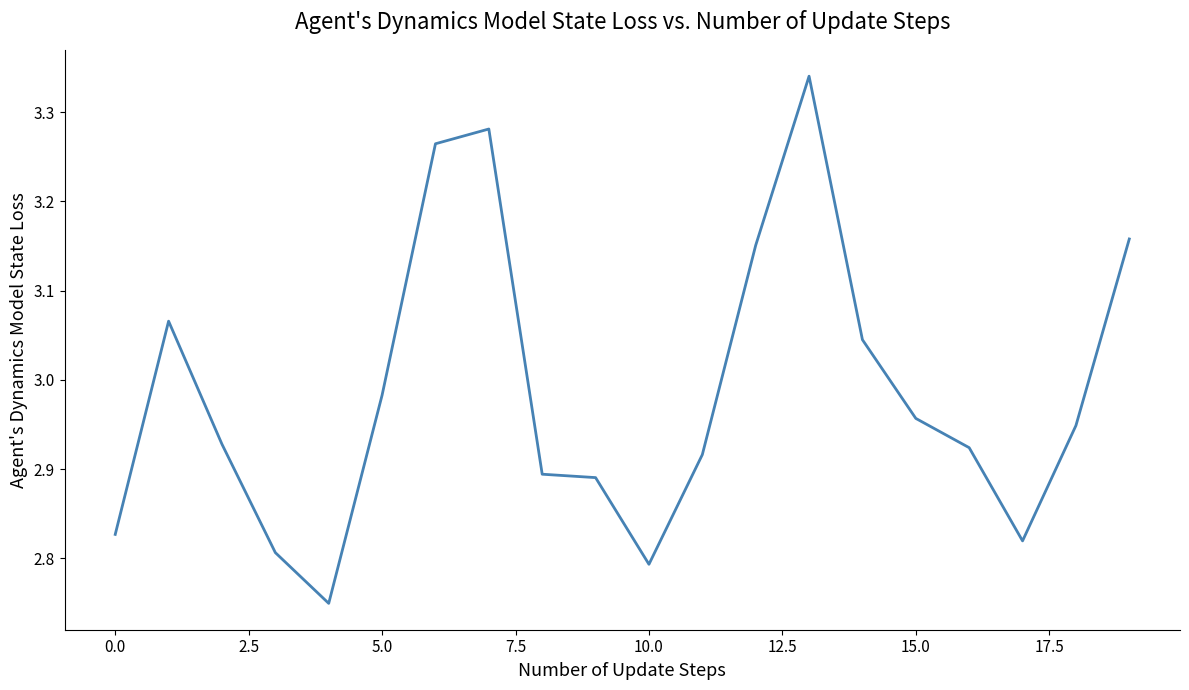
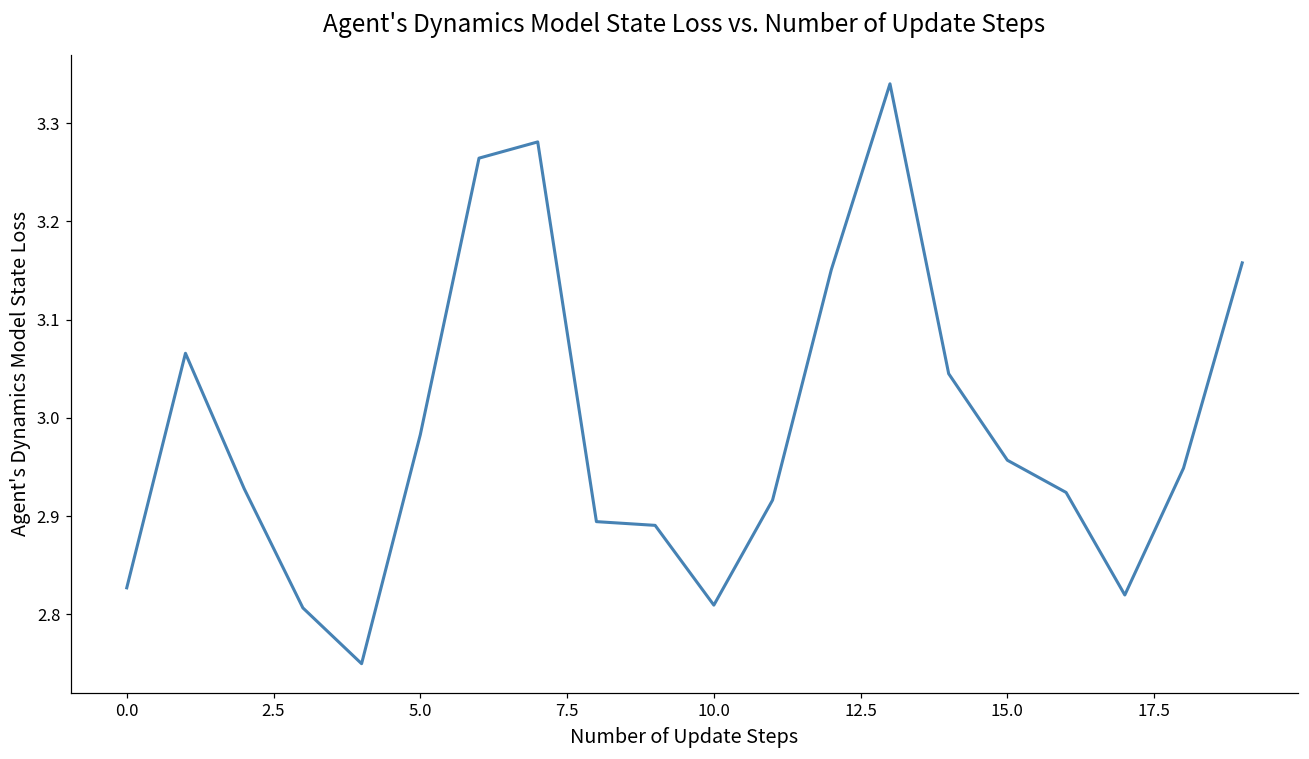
  {
    "0.0": 2.83,
    "5.0": 2.98,
-   "10.0": 2.79,
+   "10.0": 2.81,
    "15.0": 2.96
  }
